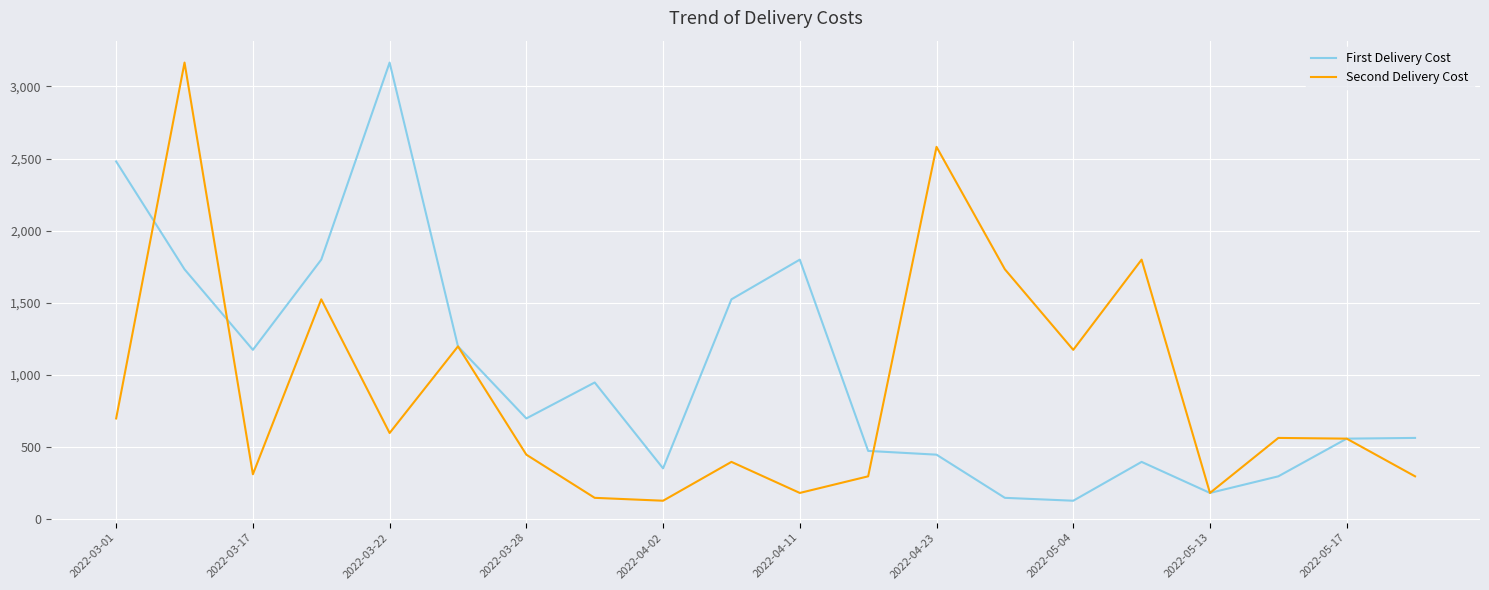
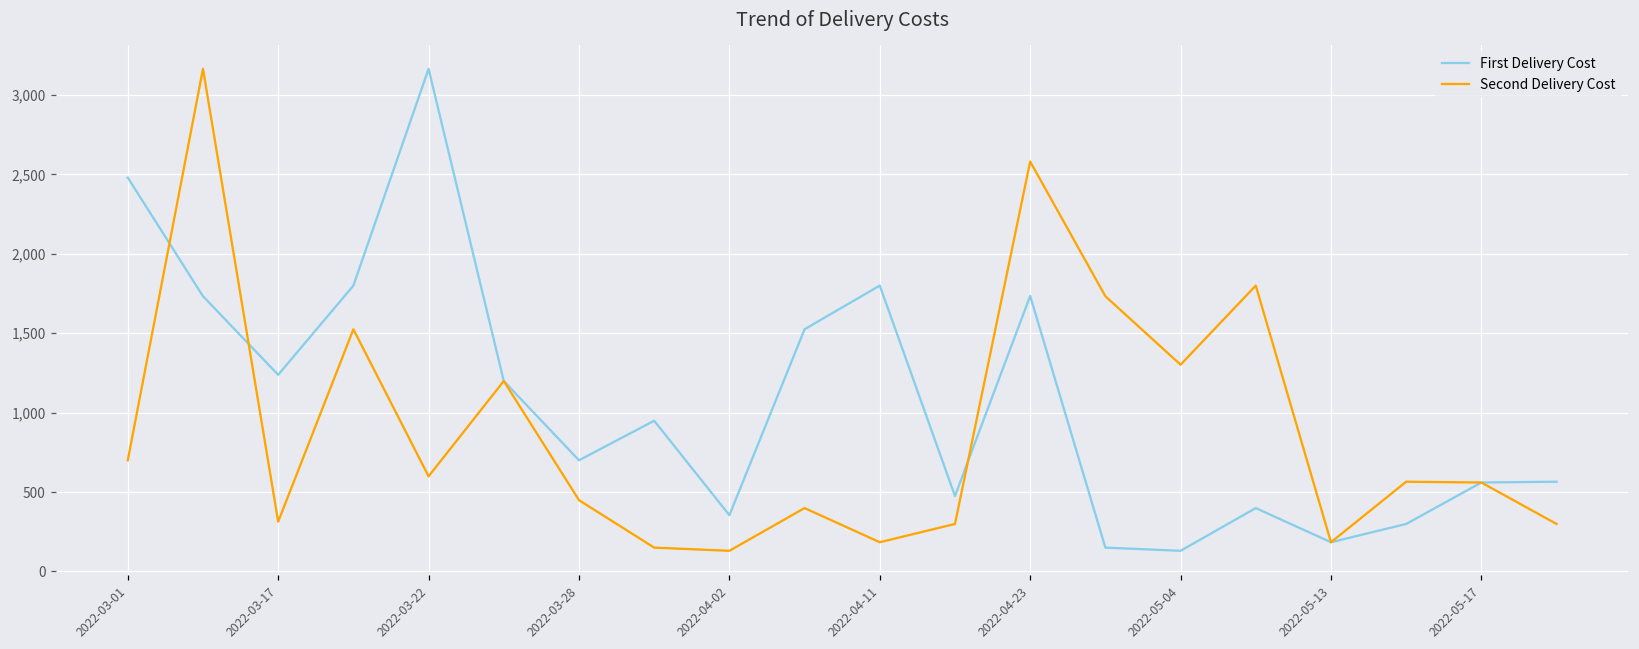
  {
    "First Delivery Cost": {
      "2022-03-01": "2,480",
-     "2022-03-17": "1,170",
+     "2022-03-17": "1,240",
      "2022-03-22": "3,160",
      "2022-03-28": "700",
      "2022-04-02": "350",
      "2022-04-11": "1,800",
-     "2022-04-23": "450",
+     "2022-04-23": "1,730",
      "2022-05-04": "130"
    },
    "Second Delivery Cost": {
      "2022-03-01": "700",
      "2022-03-17": "310",
      "2022-03-22": "600",
      "2022-03-28": "450",
      "2022-04-02": "130",
      "2022-04-11": "180",
      "2022-04-23": "2,580",
-     "2022-05-04": "1,170"
+     "2022-05-04": "1,300"
    }
  }
